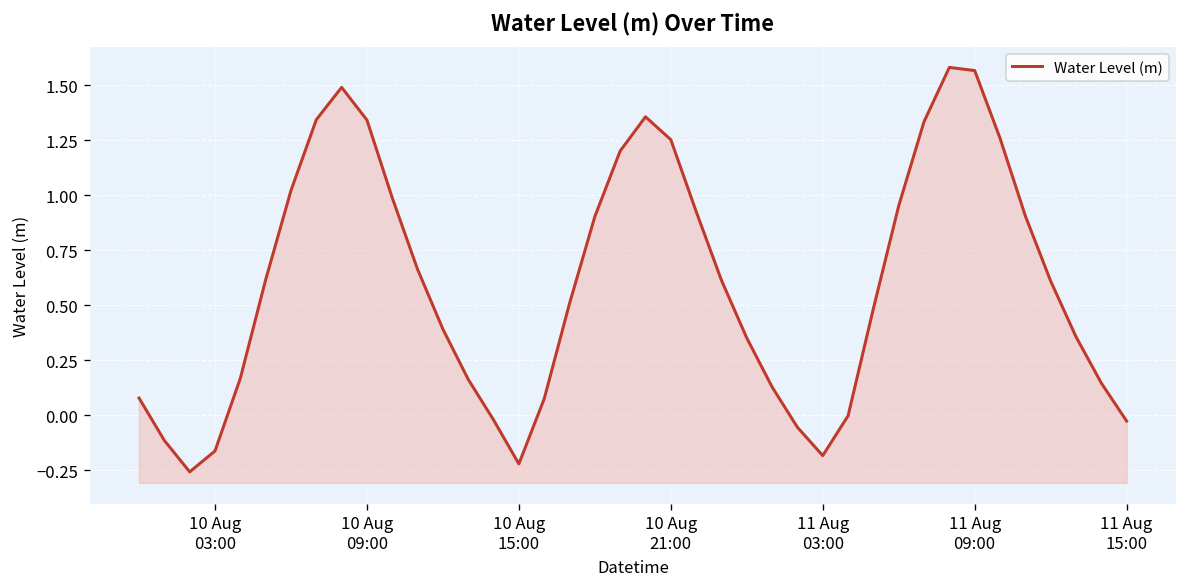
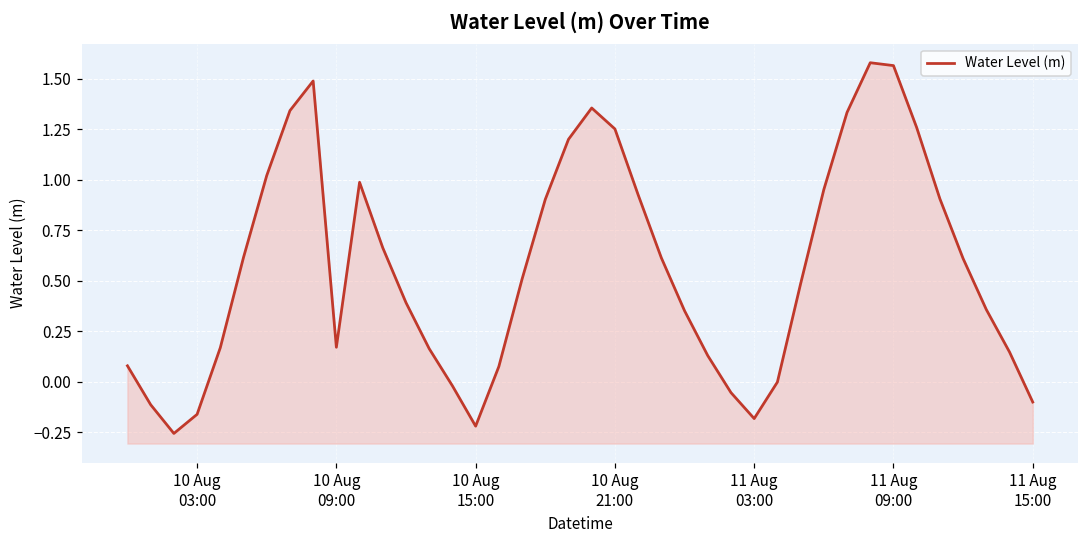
  {
    "10 Aug 03:00": -0.16,
-   "10 Aug 09:00": 1.34,
+   "10 Aug 09:00": 0.17,
    "10 Aug 15:00": -0.22,
    "10 Aug 21:00": 1.25,
    "11 Aug 03:00": -0.18,
    "11 Aug 09:00": 1.57,
-   "11 Aug 15:00": -0.03
+   "11 Aug 15:00": -0.10
  }
